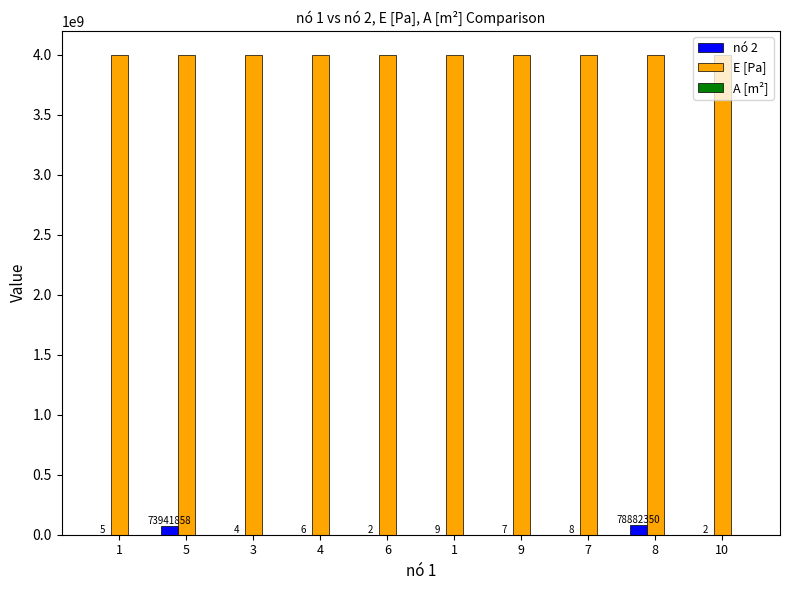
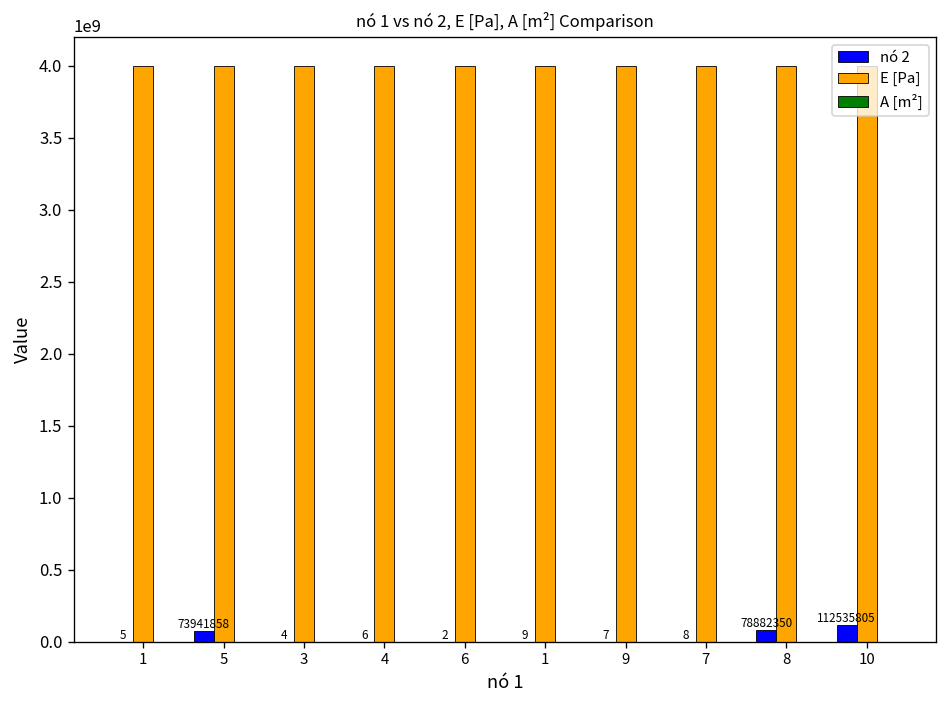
  {
    "nó 2": {
      "5": 73941858,
      "3": 4,
      "4": 6,
      "6": 2,
      "9": 7,
      "7": 8,
      "8": 78882350,
-     "10": 2
+     "10": 112535805
    },
    "E [Pa]": {
      "5": 4000000000,
      "3": 4000000000,
      "4": 4000000000,
      "6": 4000000000,
      "9": 4000000000,
      "7": 4000000000,
      "8": 4000000000
    }
  }
